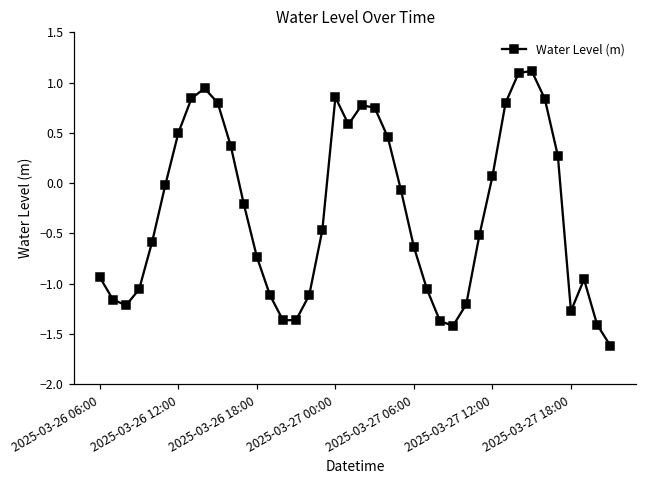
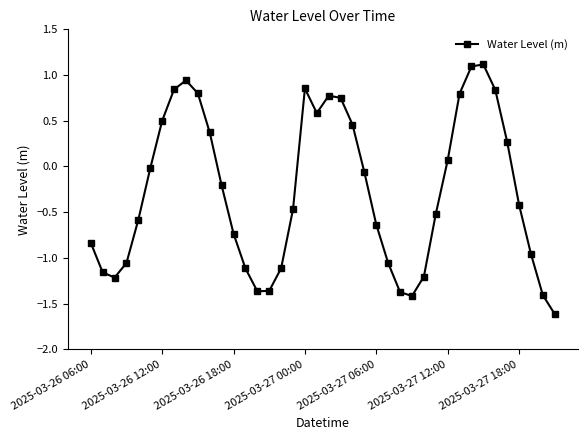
  {
-   "2025-03-26 06:00": -0.9,
+   "2025-03-26 06:00": -0.8,
    "2025-03-26 12:00": 0.5,
    "2025-03-26 18:00": -0.7,
    "2025-03-27 00:00": 0.9,
    "2025-03-27 06:00": -0.6,
    "2025-03-27 12:00": 0.1,
-   "2025-03-27 18:00": -1.3
+   "2025-03-27 18:00": -0.4
  }
